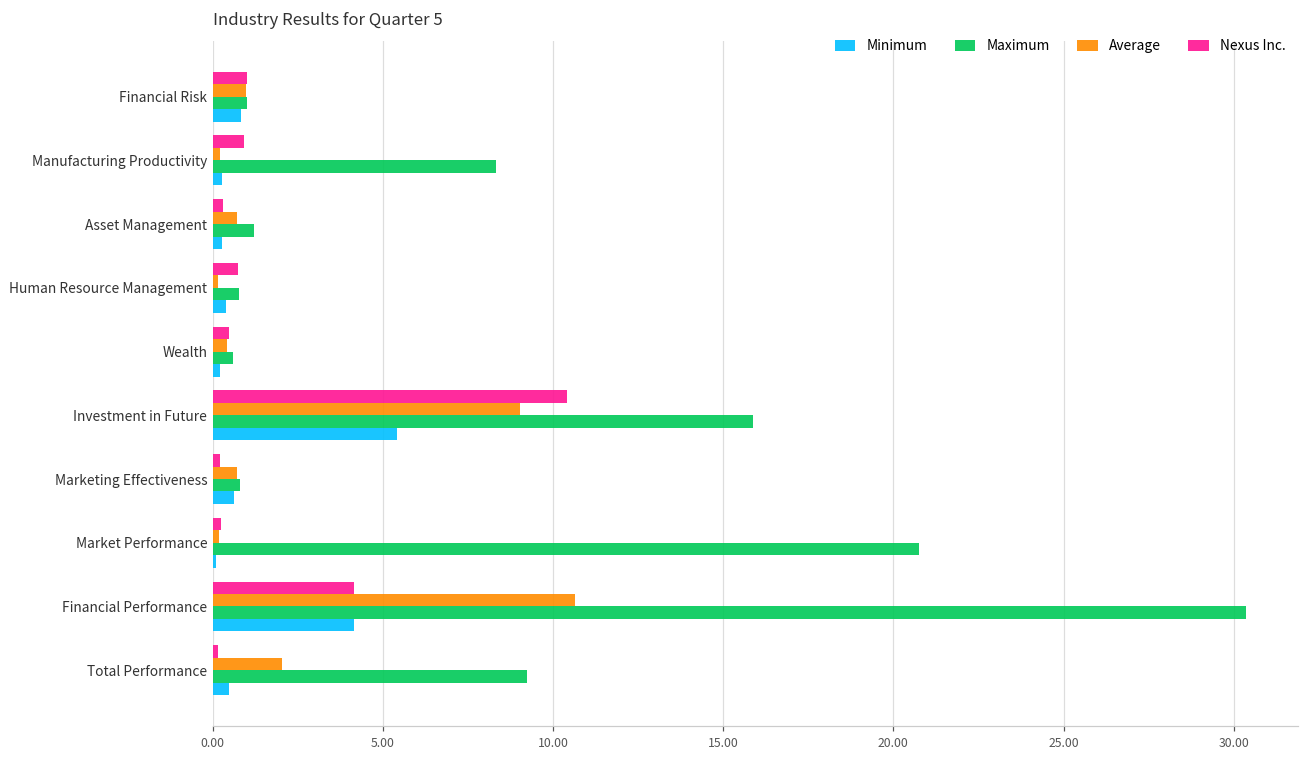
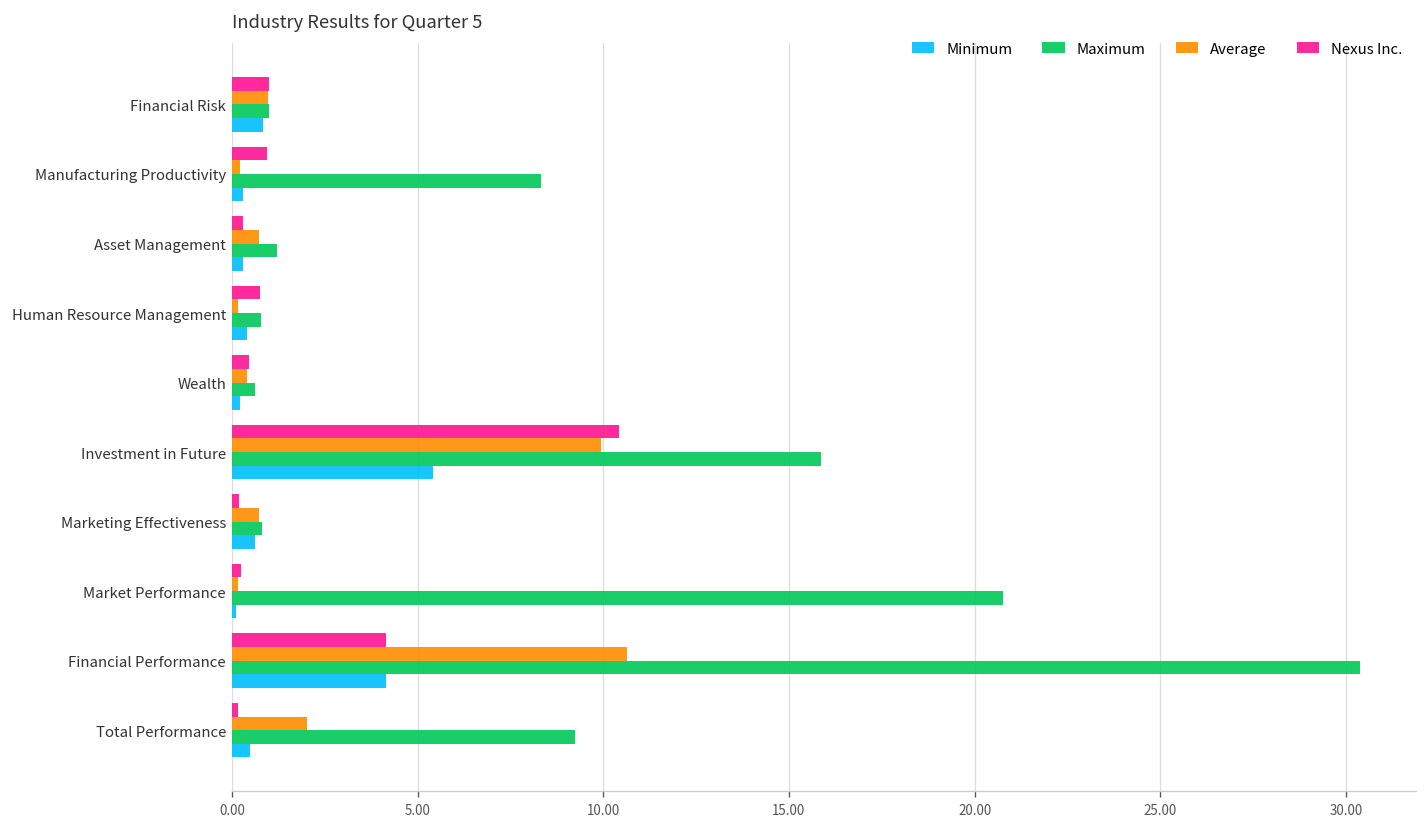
  {
    "Minimum": {
      "Financial Risk": 0.8,
      "Manufacturing Productivity": 0.3,
      "Asset Management": 0.3,
      "Human Resource Management": 0.4,
      "Wealth": 0.2,
      "Investment in Future": 5.4,
      "Marketing Effectiveness": 0.6,
      "Market Performance": 0.1,
      "Financial Performance": 4.2,
      "Total Performance": 0.5
    },
    "Maximum": {
      "Financial Risk": 1.0,
      "Manufacturing Productivity": 8.3,
      "Asset Management": 1.2,
      "Human Resource Management": 0.8,
      "Wealth": 0.6,
      "Investment in Future": 15.9,
      "Marketing Effectiveness": 0.8,
      "Market Performance": 20.8,
      "Financial Performance": 30.4,
      "Total Performance": 9.2
    },
    "Average": {
      "Financial Risk": 1.0,
      "Manufacturing Productivity": 0.2,
      "Asset Management": 0.7,
      "Human Resource Management": 0.2,
      "Wealth": 0.4,
-     "Investment in Future": 9.0,
+     "Investment in Future": 9.9,
      "Marketing Effectiveness": 0.7,
      "Market Performance": 0.2,
      "Financial Performance": 10.6,
      "Total Performance": 2.0
    },
    "Nexus Inc.": {
      "Financial Risk": 1.0,
      "Manufacturing Productivity": 0.9,
      "Asset Management": 0.3,
      "Human Resource Management": 0.7,
      "Wealth": 0.5,
      "Investment in Future": 10.4,
      "Marketing Effectiveness": 0.2,
      "Market Performance": 0.2,
      "Financial Performance": 4.2,
      "Total Performance": 0.2
    }
  }
